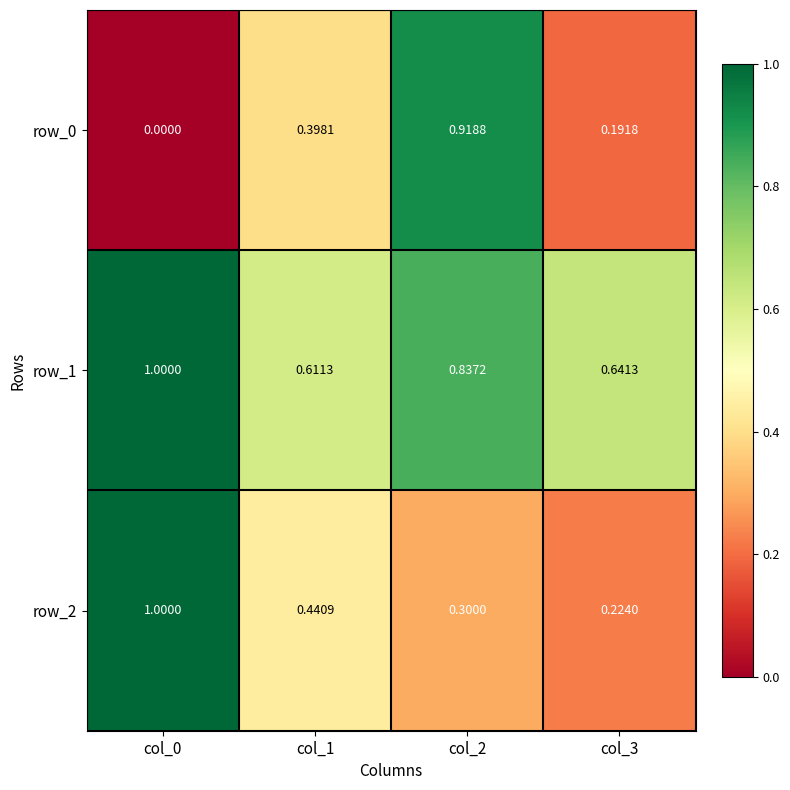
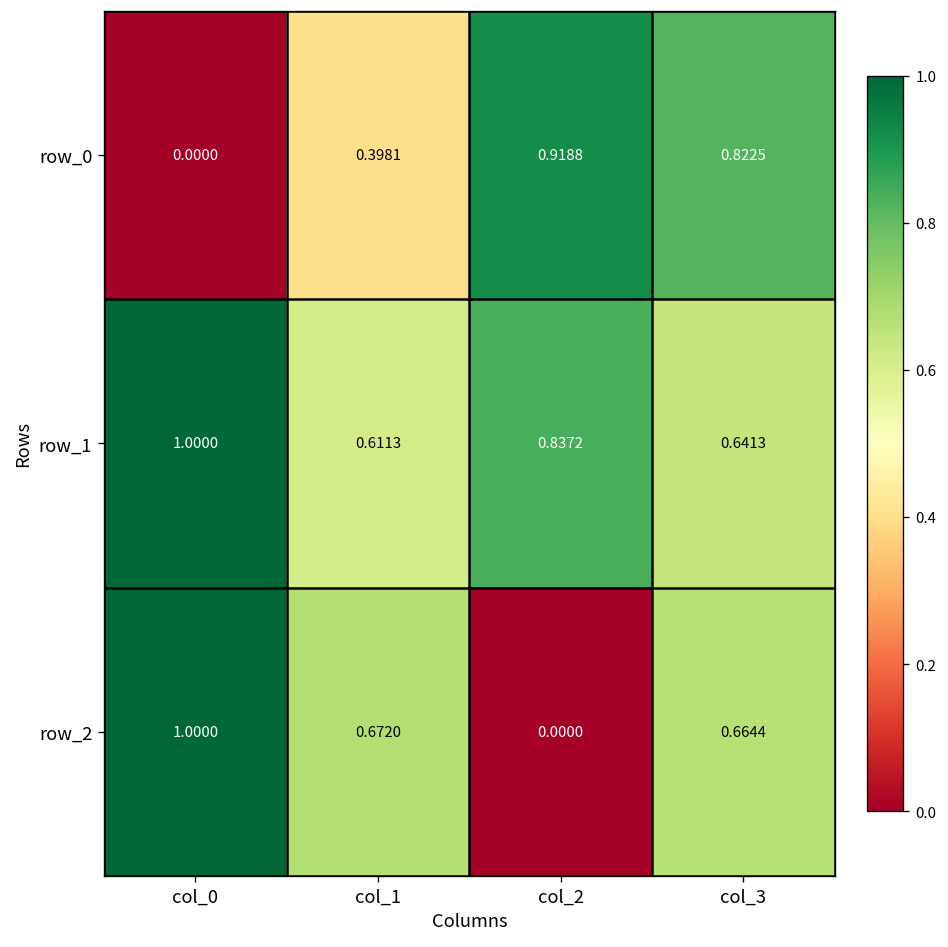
  {
    "row_0": {
      "col_0": 0.0000,
      "col_1": 0.3981,
      "col_2": 0.9188,
-     "col_3": 0.1918
+     "col_3": 0.8225
    },
    "row_1": {
      "col_0": 1.0000,
      "col_1": 0.6113,
      "col_2": 0.8372,
      "col_3": 0.6413
    },
    "row_2": {
      "col_0": 1.0000,
-     "col_1": 0.4409,
-     "col_2": 0.3000,
-     "col_3": 0.2240
+     "col_1": 0.6720,
+     "col_2": 0.0000,
+     "col_3": 0.6644
    }
  }
